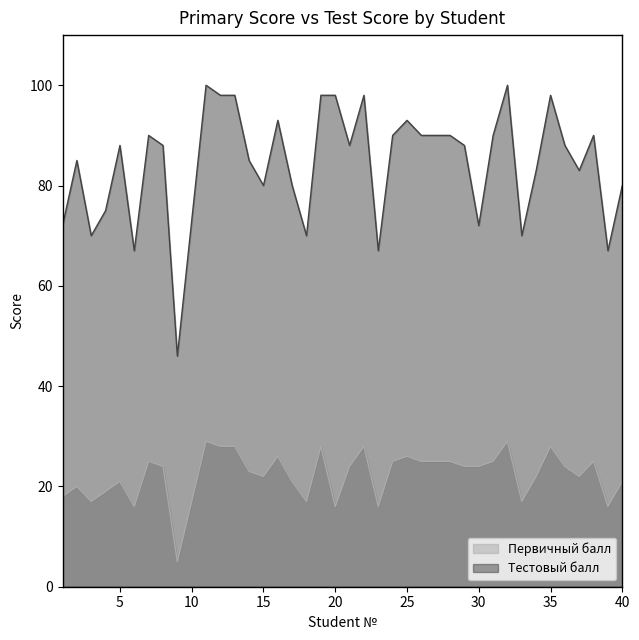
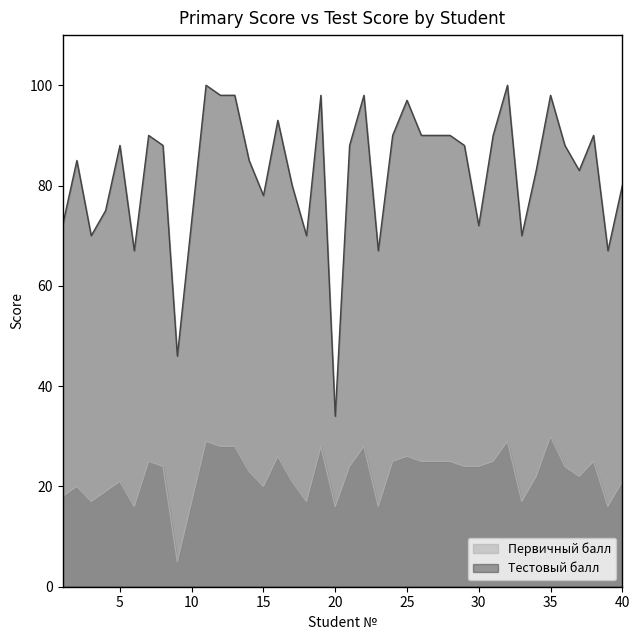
  {
    "Первичный балл": {
      "5": 21,
      "10": 17,
-     "15": 22,
+     "15": 20,
      "20": 16,
      "25": 26,
      "30": 24,
-     "35": 28,
+     "35": 30,
      "40": 21
    },
    "Тестовый балл": {
      "5": 88,
      "10": 73,
-     "15": 80,
-     "20": 98,
-     "25": 93,
+     "15": 78,
+     "20": 34,
+     "25": 97,
      "30": 72,
      "35": 98,
      "40": 80
    }
  }
